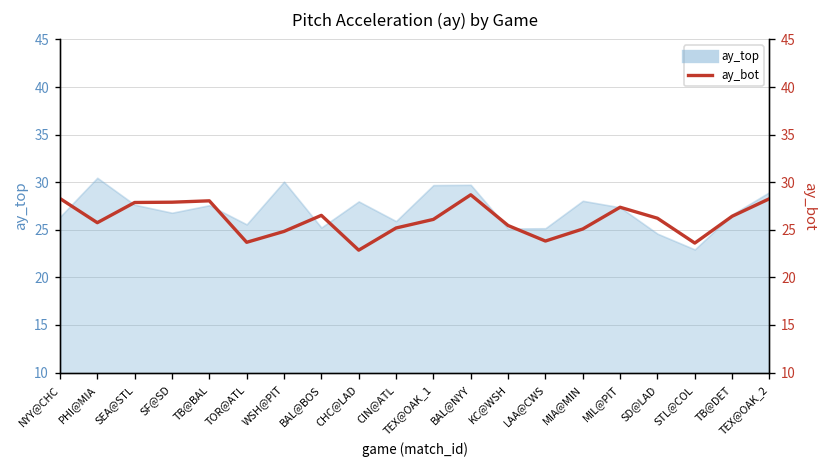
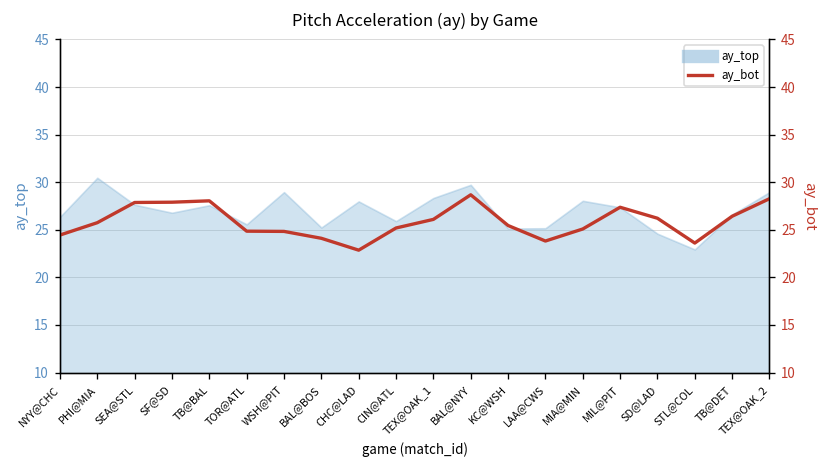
  {
    "ay_top": {
      "NYY@CHC": 26,
      "PHI@MIA": 30,
      "SEA@STL": 28,
      "SF@SD": 27,
      "TB@BAL": 28,
      "TOR@ATL": 26,
-     "WSH@PIT": 30,
+     "WSH@PIT": 29,
      "BAL@BOS": 25,
      "CHC@LAD": 28,
      "CIN@ATL": 26,
-     "TEX@OAK_1": 30,
+     "TEX@OAK_1": 28,
      "BAL@NYY": 30,
      "KC@WSH": 25,
      "LAA@CWS": 25,
      "MIA@MIN": 28,
      "MIL@PIT": 27,
      "SD@LAD": 25,
      "STL@COL": 23,
      "TB@DET": 27,
      "TEX@OAK_2": 29
    },
    "ay_bot": {
-     "NYY@CHC": 28,
+     "NYY@CHC": 24,
      "PHI@MIA": 26,
      "SEA@STL": 28,
      "SF@SD": 28,
      "TB@BAL": 28,
-     "TOR@ATL": 24,
+     "TOR@ATL": 25,
      "WSH@PIT": 25,
-     "BAL@BOS": 27,
+     "BAL@BOS": 24,
      "CHC@LAD": 23,
      "CIN@ATL": 25,
      "TEX@OAK_1": 26,
      "BAL@NYY": 29,
      "KC@WSH": 25,
      "LAA@CWS": 24,
      "MIA@MIN": 25,
      "MIL@PIT": 27,
      "SD@LAD": 26,
      "STL@COL": 24,
      "TB@DET": 26,
      "TEX@OAK_2": 28
    }
  }
